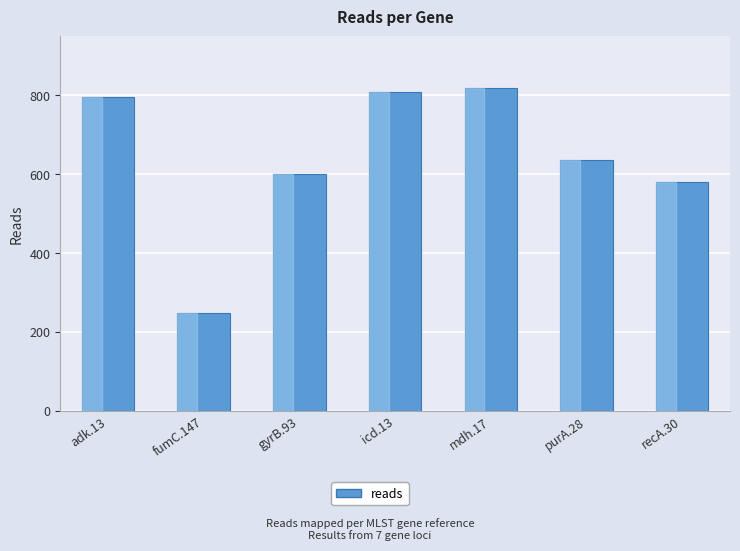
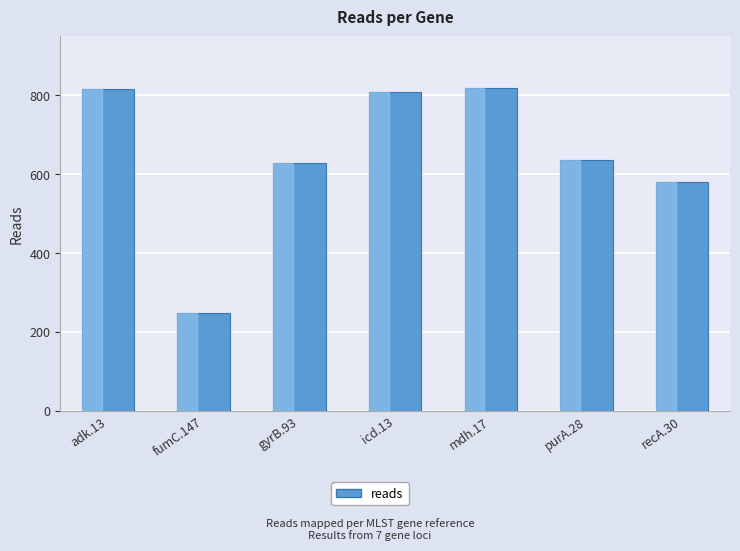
  {
-   "adk.13": 800,
+   "adk.13": 820,
    "fumC.147": 250,
-   "gyrB.93": 600,
+   "gyrB.93": 630,
    "icd.13": 810,
    "mdh.17": 820,
    "purA.28": 640,
    "recA.30": 580
  }
